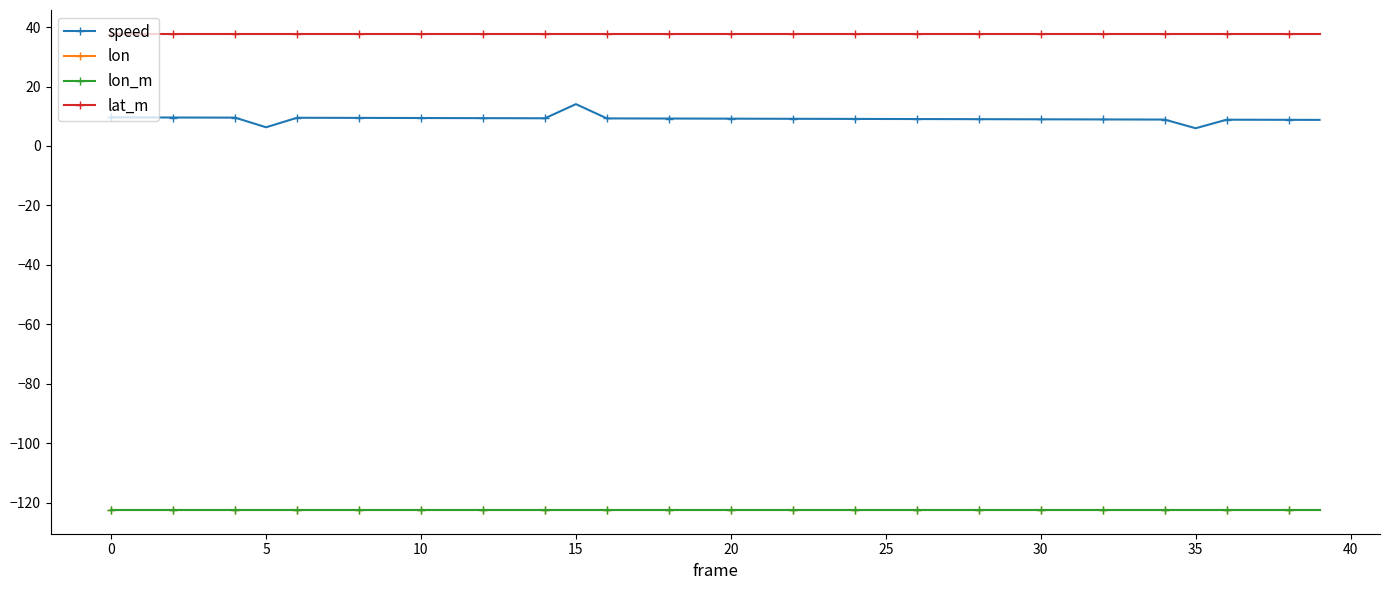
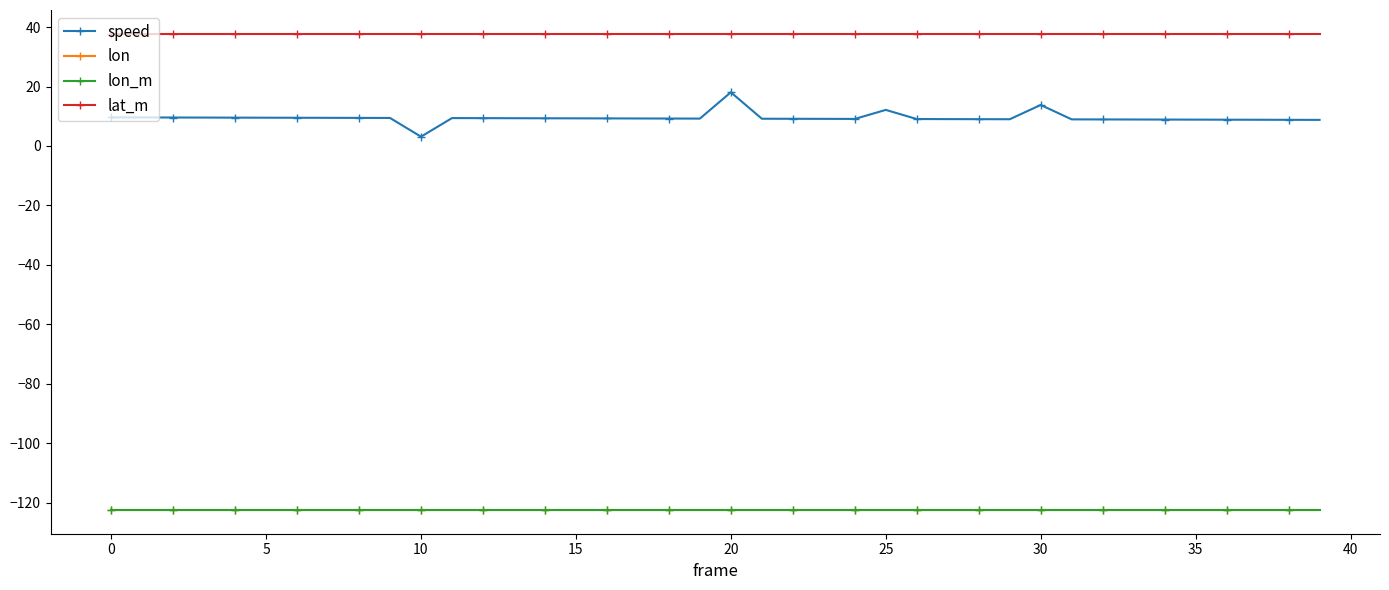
  {
    "speed": {
-     "5": 6,
-     "10": 9,
-     "15": 14,
-     "20": 9,
-     "25": 9,
-     "30": 9,
-     "35": 6
+     "5": 10,
+     "10": 3,
+     "15": 9,
+     "20": 18,
+     "25": 12,
+     "30": 14,
+     "35": 9
    },
    "lon_m": {
      "0": -122,
      "5": -122,
      "10": -122,
      "15": -122,
      "20": -122,
      "25": -122,
      "30": -122,
      "35": -122
    },
    "lat_m": {
      "5": 38,
      "10": 38,
      "15": 38,
      "20": 38,
      "25": 38,
      "30": 38,
      "35": 38
    }
  }
